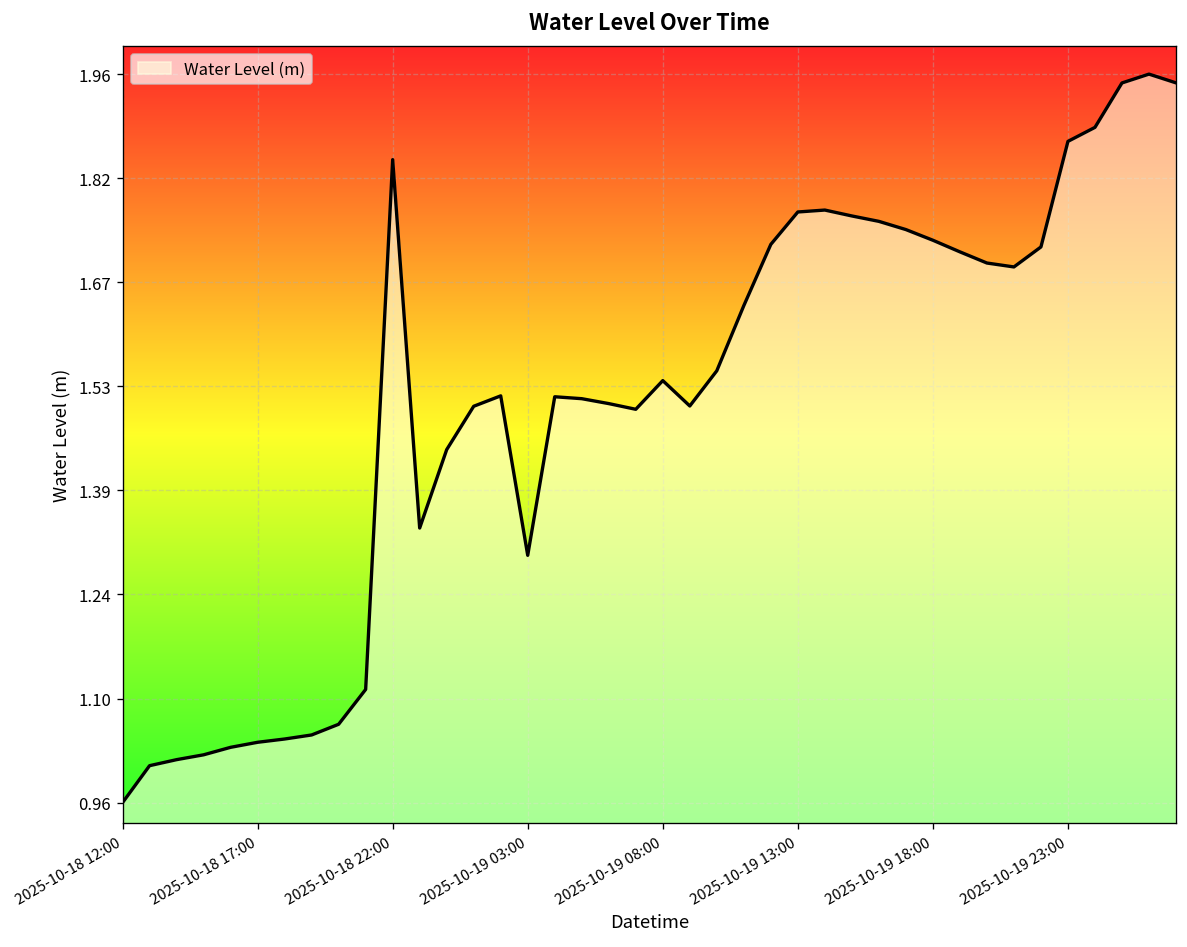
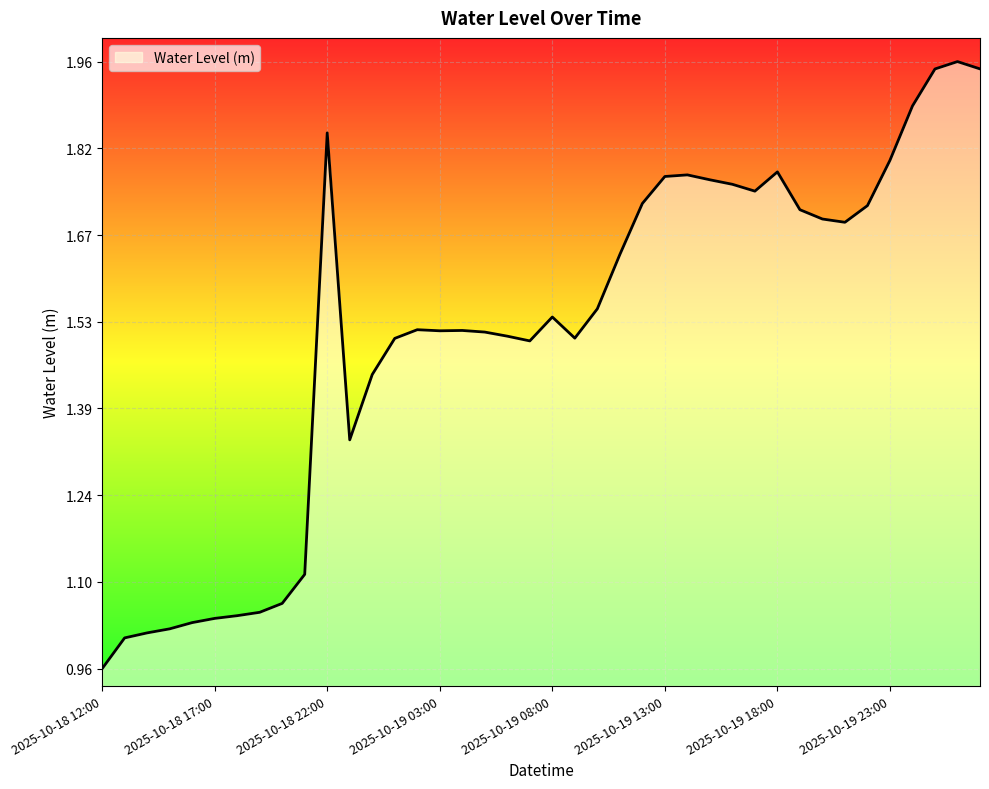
  {
    "2025-10-18 12:00": 0.96,
    "2025-10-18 17:00": 1.04,
    "2025-10-18 22:00": 1.84,
-   "2025-10-19 03:00": 1.30,
+   "2025-10-19 03:00": 1.51,
    "2025-10-19 08:00": 1.54,
    "2025-10-19 13:00": 1.77,
-   "2025-10-19 18:00": 1.73,
-   "2025-10-19 23:00": 1.87
+   "2025-10-19 18:00": 1.78,
+   "2025-10-19 23:00": 1.80
  }
